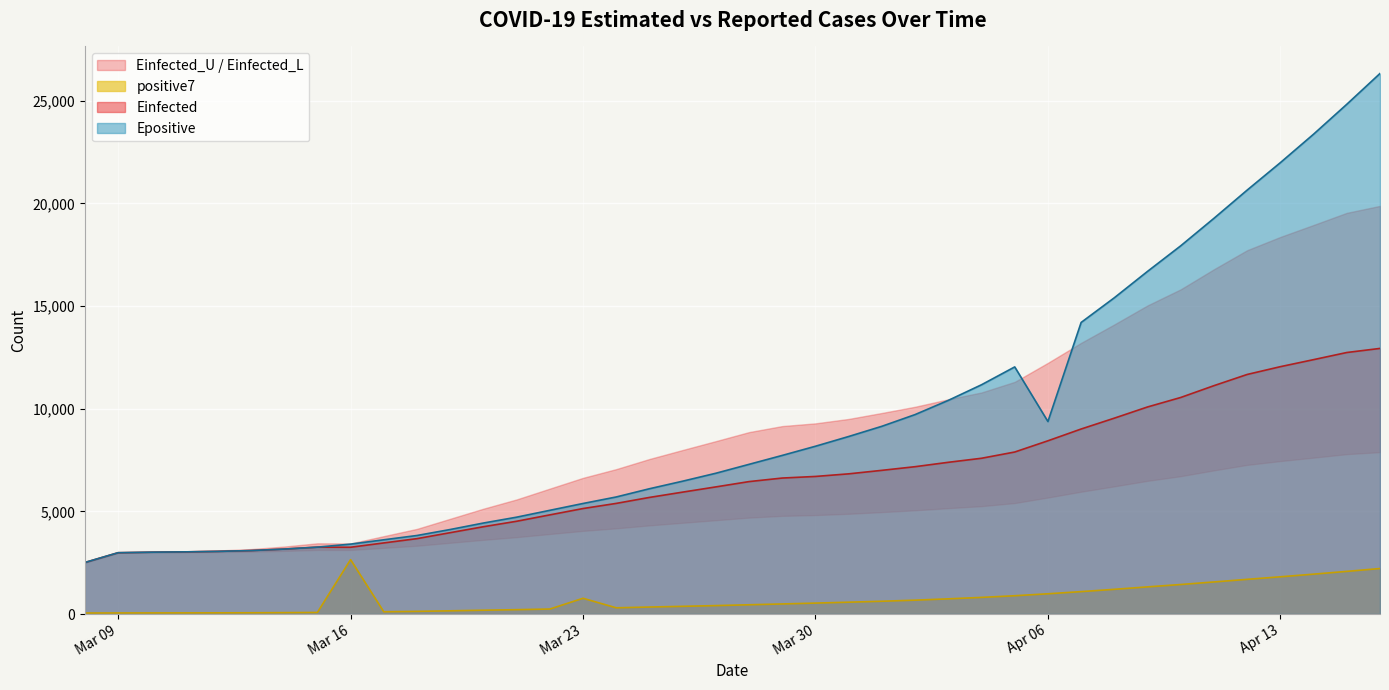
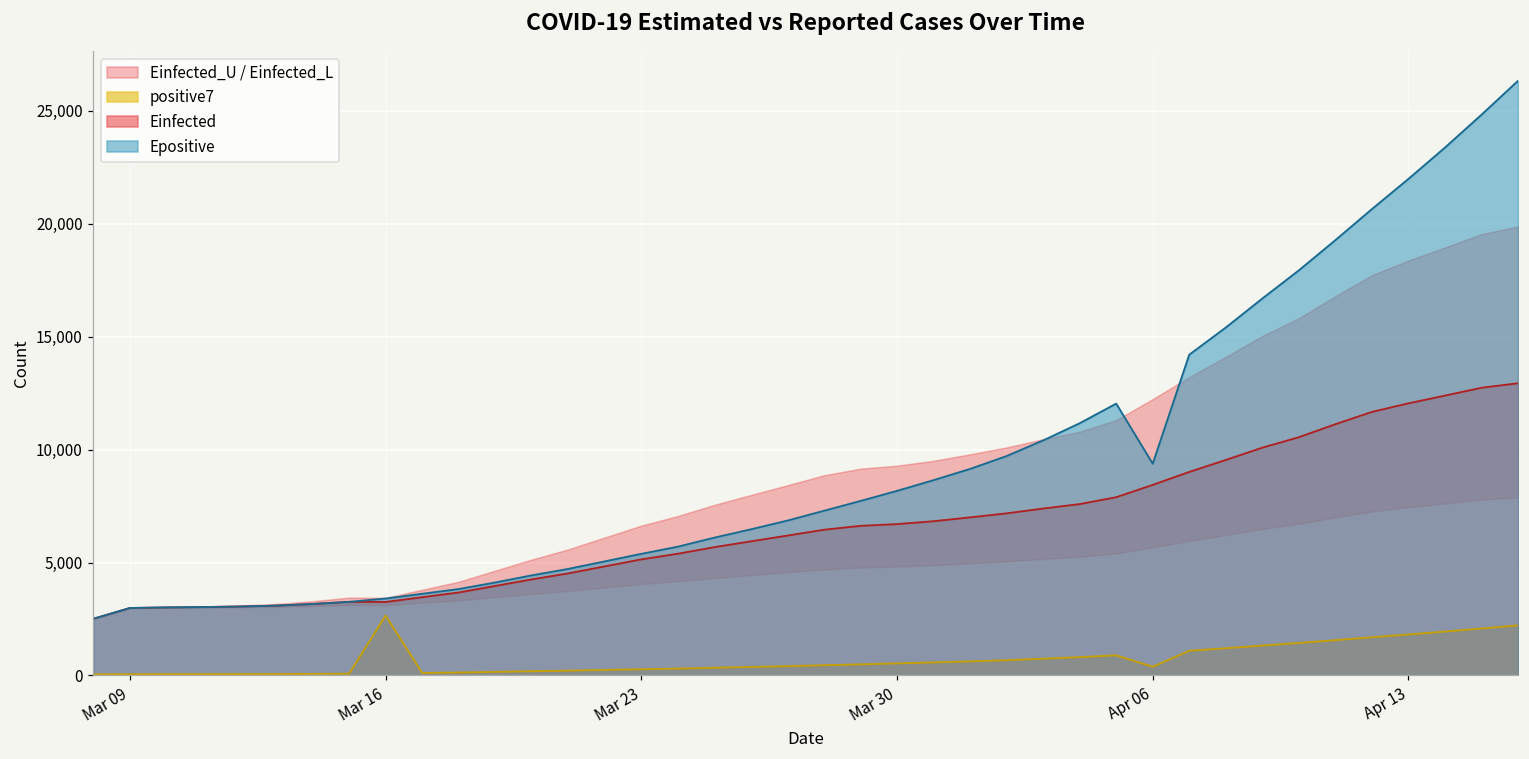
  {
    "positive7": {
      "Mar 09": "100",
      "Mar 16": "2,700",
-     "Mar 23": "800",
+     "Mar 23": "300",
      "Mar 30": "500",
-     "Apr 06": "1,000",
+     "Apr 06": "400",
      "Apr 13": "1,800"
    },
    "Epositive": {
      "Mar 23": "5,400",
      "Mar 30": "8,200",
      "Apr 06": "9,400",
      "Apr 13": "22,000"
    }
  }
